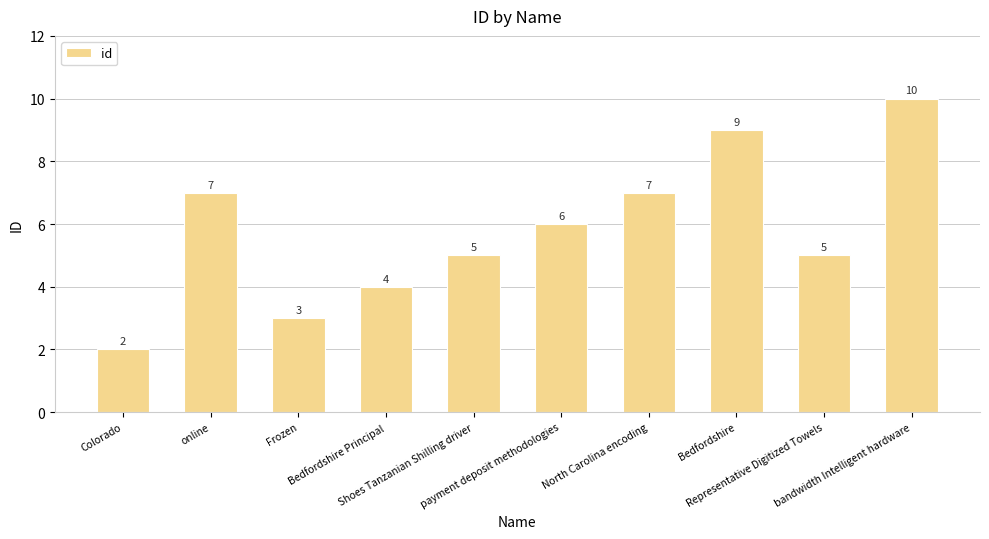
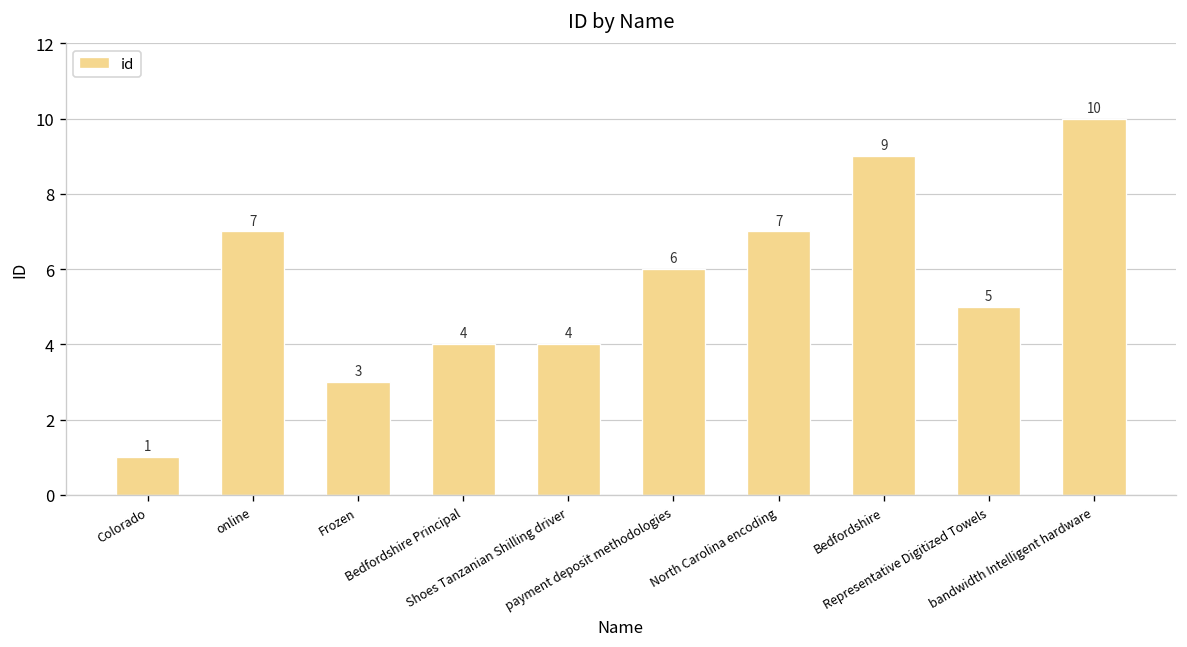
  {
-   "Colorado": 2,
+   "Colorado": 1,
    "online": 7,
    "Frozen": 3,
    "Bedfordshire Principal": 4,
-   "Shoes Tanzanian Shilling driver": 5,
+   "Shoes Tanzanian Shilling driver": 4,
    "payment deposit methodologies": 6,
    "North Carolina encoding": 7,
    "Bedfordshire": 9,
    "Representative Digitized Towels": 5,
    "bandwidth Intelligent hardware": 10
  }
